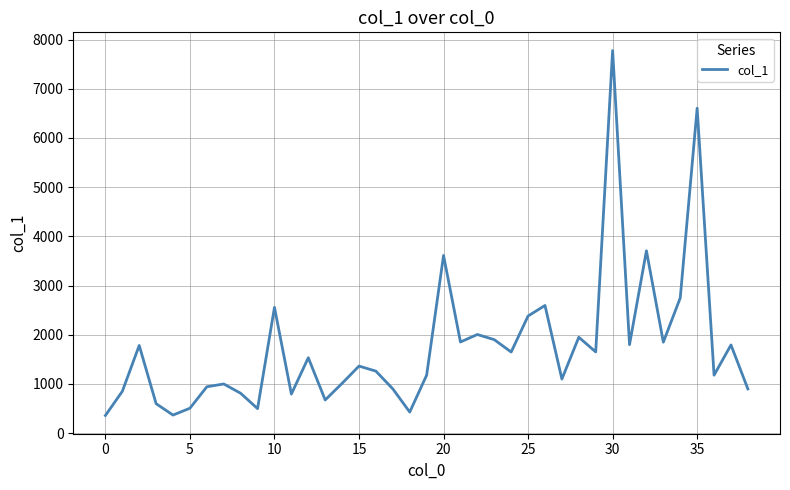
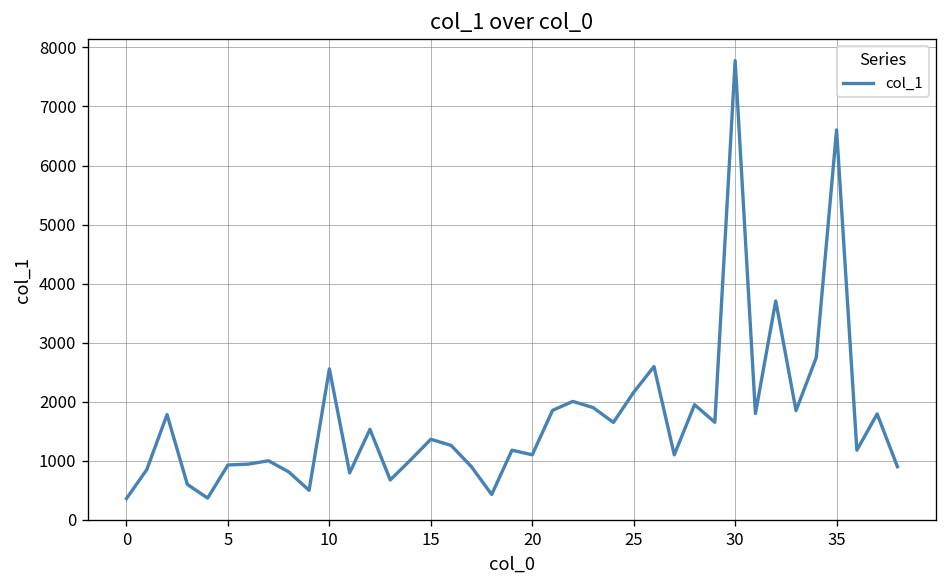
  {
    "0": 400,
-   "5": 500,
+   "5": 900,
    "10": 2600,
    "15": 1400,
-   "20": 3600,
-   "25": 2400,
+   "20": 1100,
+   "25": 2200,
    "30": 7800,
    "35": 6600
  }
